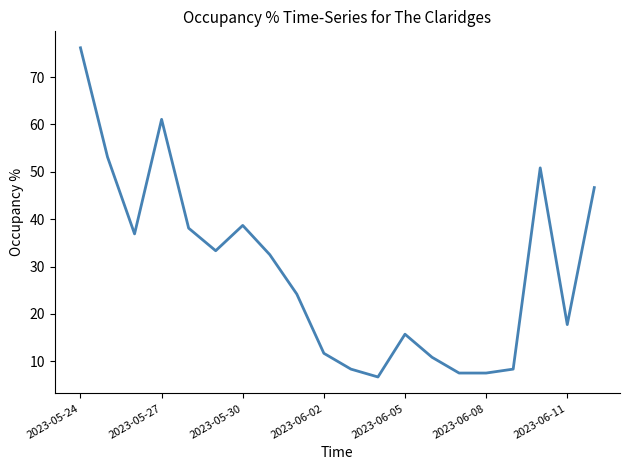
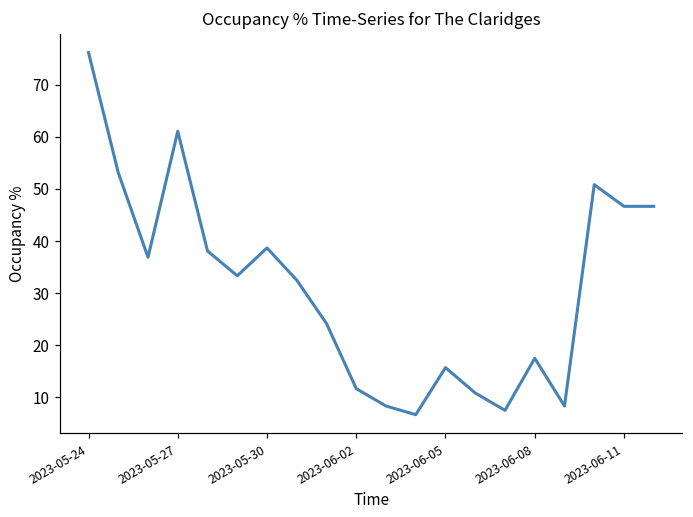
  {
    "2023-05-24": 76,
    "2023-05-27": 61,
    "2023-05-30": 39,
    "2023-06-02": 12,
    "2023-06-05": 16,
-   "2023-06-08": 8,
-   "2023-06-11": 18
+   "2023-06-08": 18,
+   "2023-06-11": 47
  }
